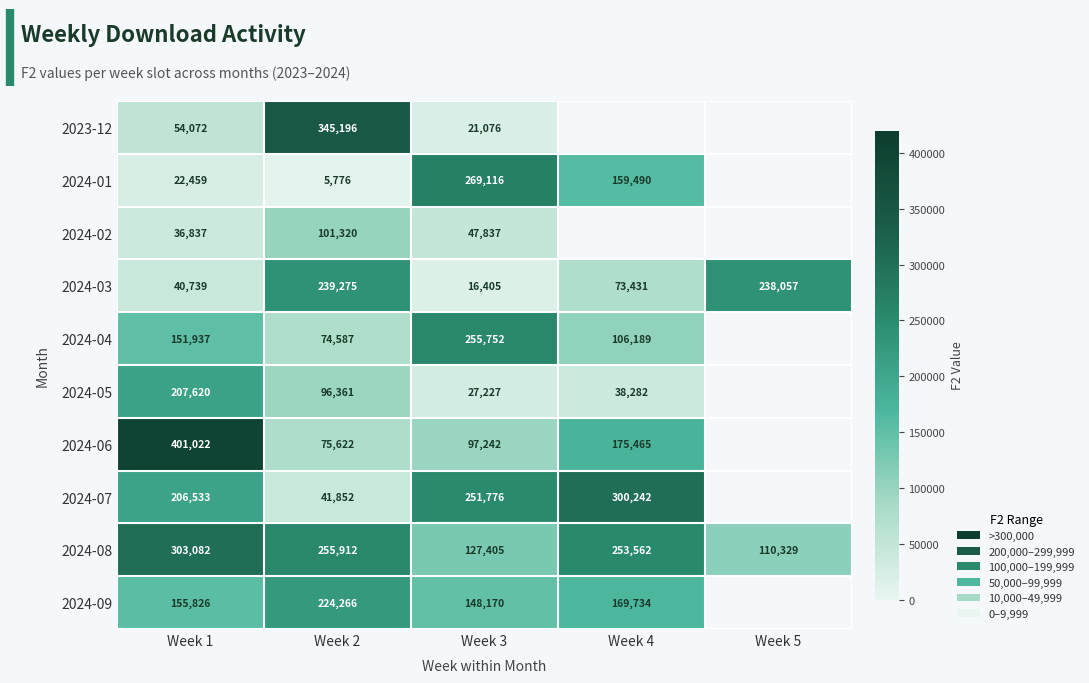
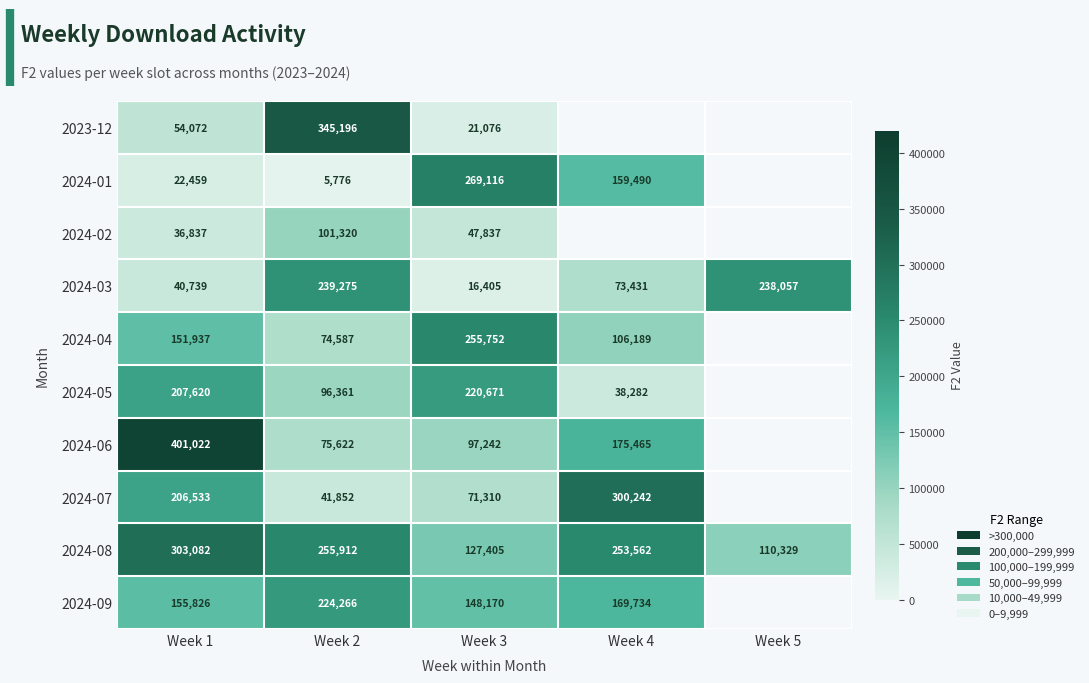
  {
    "2023-12": {
      "Week 1": "54,072",
      "Week 2": "345,196",
      "Week 3": "21,076"
    },
    "2024-01": {
      "Week 1": "22,459",
      "Week 2": "5,776",
      "Week 3": "269,116",
      "Week 4": "159,490"
    },
    "2024-02": {
      "Week 1": "36,837",
      "Week 2": "101,320",
      "Week 3": "47,837"
    },
    "2024-03": {
      "Week 1": "40,739",
      "Week 2": "239,275",
      "Week 3": "16,405",
      "Week 4": "73,431",
      "Week 5": "238,057"
    },
    "2024-04": {
      "Week 1": "151,937",
      "Week 2": "74,587",
      "Week 3": "255,752",
      "Week 4": "106,189"
    },
    "2024-05": {
      "Week 1": "207,620",
      "Week 2": "96,361",
-     "Week 3": "27,227",
+     "Week 3": "220,671",
      "Week 4": "38,282"
    },
    "2024-06": {
      "Week 1": "401,022",
      "Week 2": "75,622",
      "Week 3": "97,242",
      "Week 4": "175,465"
    },
    "2024-07": {
      "Week 1": "206,533",
      "Week 2": "41,852",
-     "Week 3": "251,776",
+     "Week 3": "71,310",
      "Week 4": "300,242"
    },
    "2024-08": {
      "Week 1": "303,082",
      "Week 2": "255,912",
      "Week 3": "127,405",
      "Week 4": "253,562",
      "Week 5": "110,329"
    },
    "2024-09": {
      "Week 1": "155,826",
      "Week 2": "224,266",
      "Week 3": "148,170",
      "Week 4": "169,734"
    }
  }
